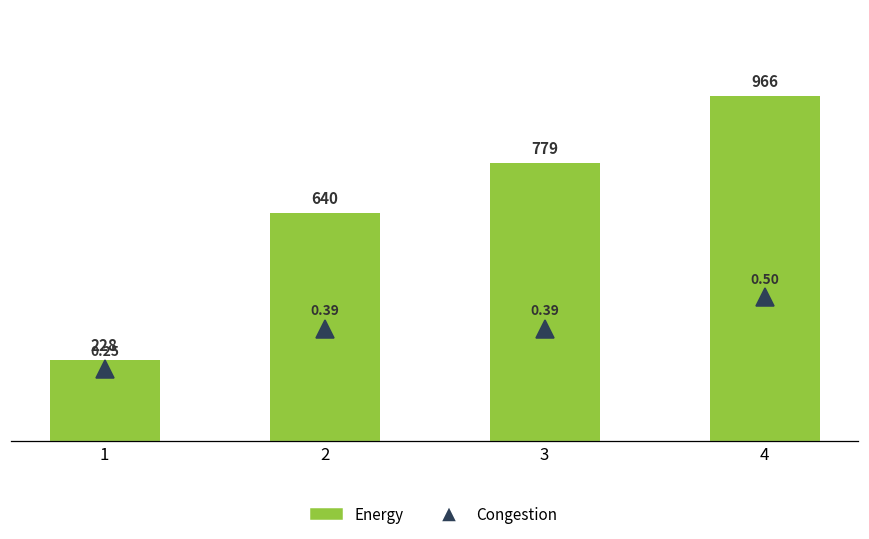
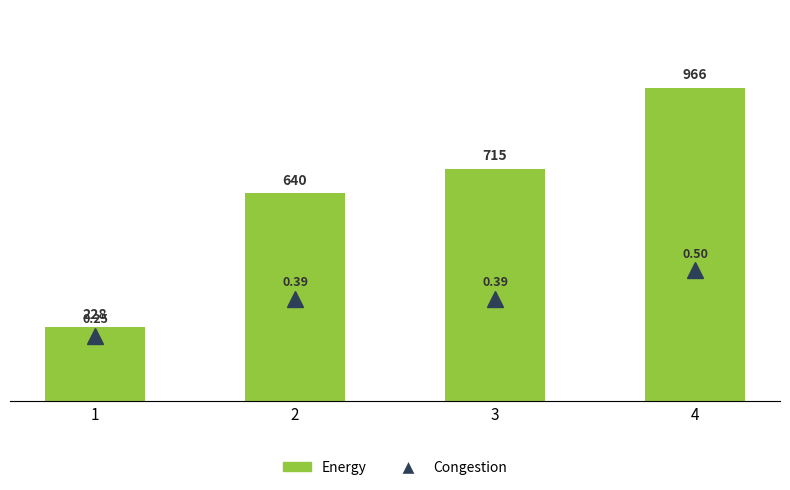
  {
    "Energy": {
      "2": 640,
-     "3": 779,
+     "3": 715,
      "4": 966
    }
  }
